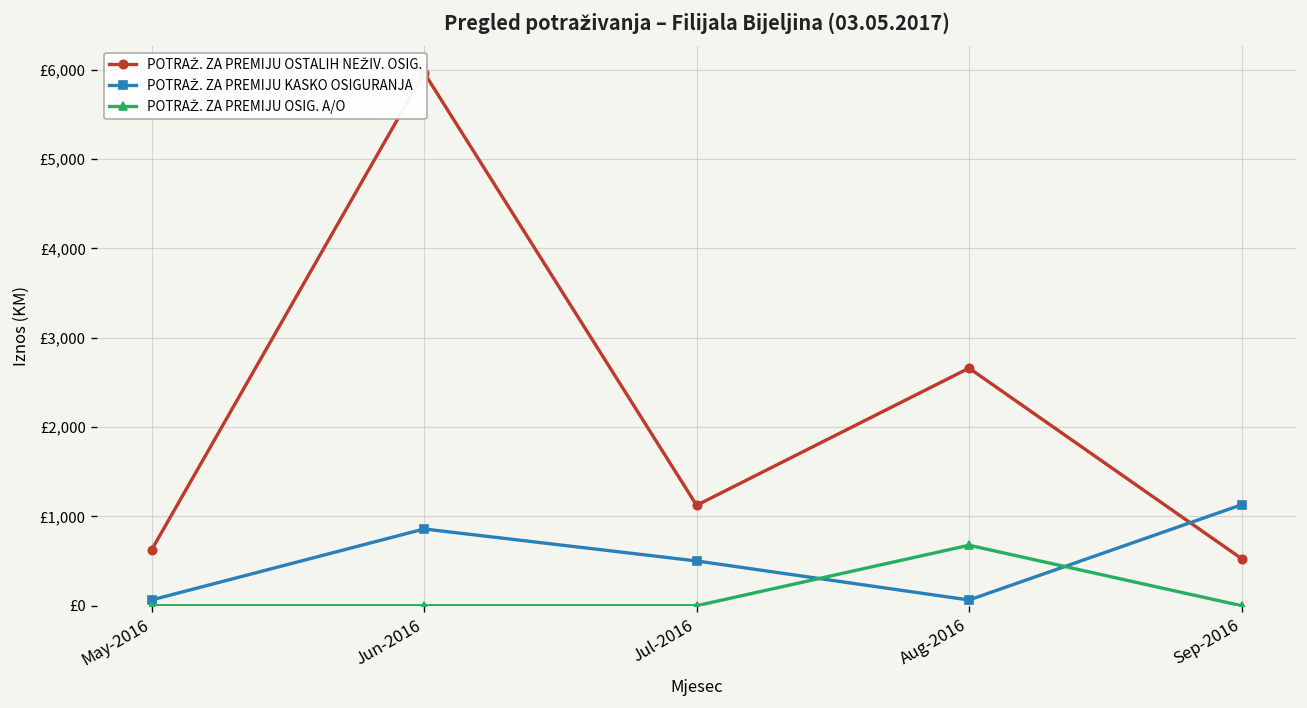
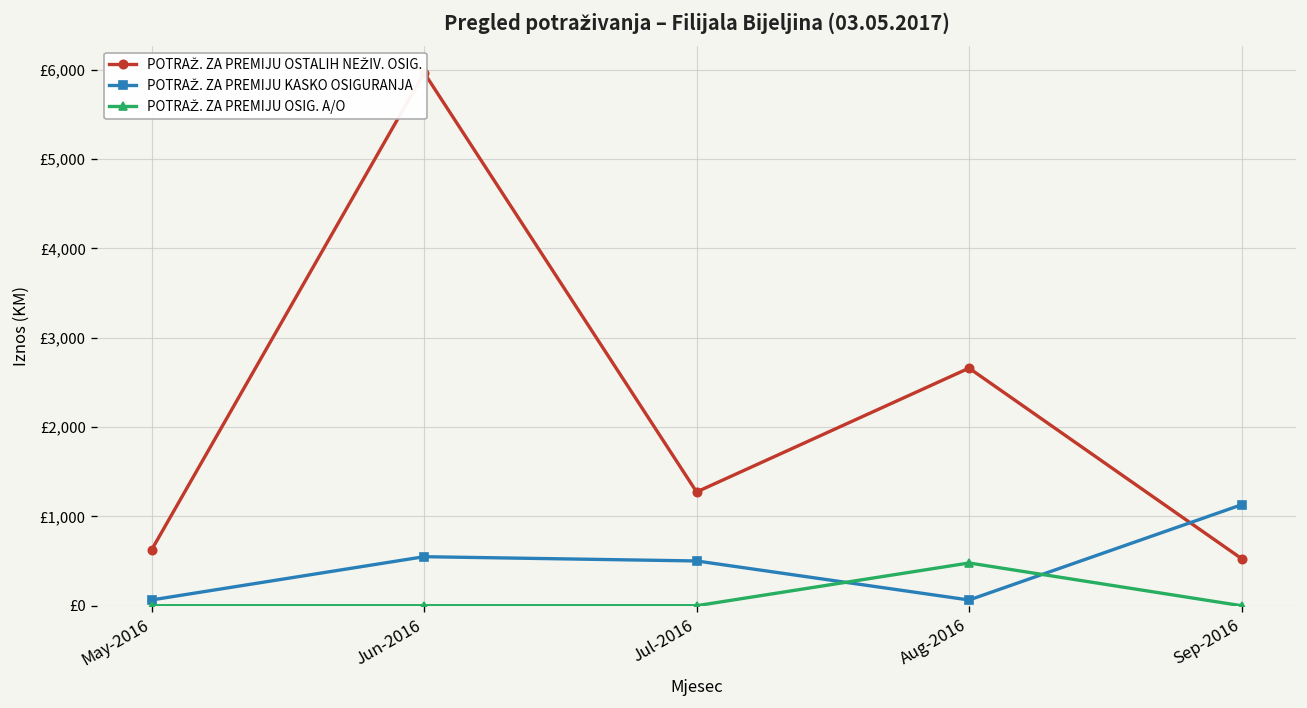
  {
    "POTRAŽ. ZA PREMIJU OSTALIH NEŽIV. OSIG.": {
      "May-2016": "£600",
-     "Jul-2016": "£1,100",
+     "Jul-2016": "£1,300",
      "Aug-2016": "£2,700",
      "Sep-2016": "£500"
    },
    "POTRAŽ. ZA PREMIJU KASKO OSIGURANJA": {
      "May-2016": "£100",
-     "Jun-2016": "£900",
+     "Jun-2016": "£500",
      "Jul-2016": "£500",
      "Aug-2016": "£100",
      "Sep-2016": "£1,100"
    },
    "POTRAŽ. ZA PREMIJU OSIG. A/O": {
      "May-2016": "£0",
      "Jun-2016": "£0",
      "Jul-2016": "£0",
-     "Aug-2016": "£700",
+     "Aug-2016": "£500",
      "Sep-2016": "£0"
    }
  }
